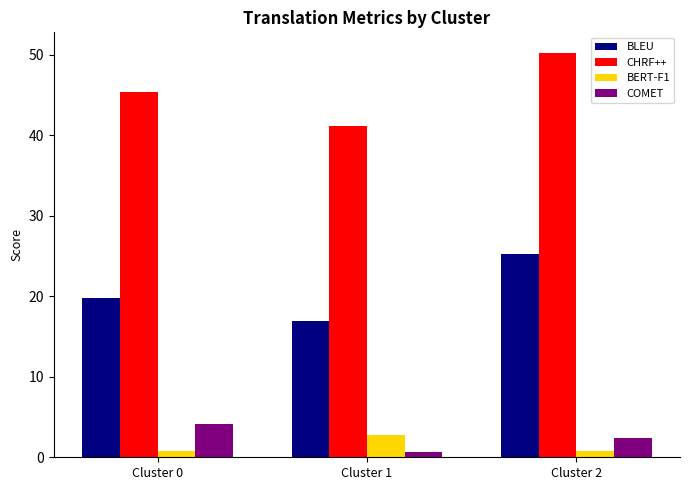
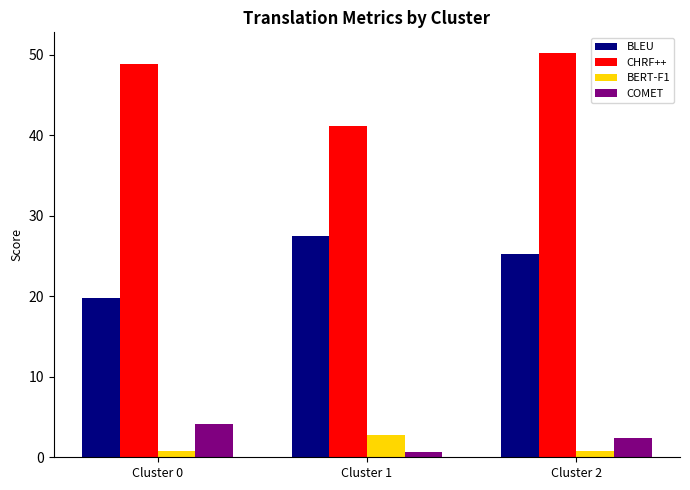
  {
    "BLEU": {
      "Cluster 0": 20,
-     "Cluster 1": 17,
+     "Cluster 1": 28,
      "Cluster 2": 25
    },
    "CHRF++": {
-     "Cluster 0": 45,
+     "Cluster 0": 49,
      "Cluster 1": 41,
      "Cluster 2": 50
    },
    "BERT-F1": {
      "Cluster 0": 1,
      "Cluster 1": 3,
      "Cluster 2": 1
    },
    "COMET": {
      "Cluster 0": 4,
      "Cluster 1": 1,
      "Cluster 2": 2
    }
  }
